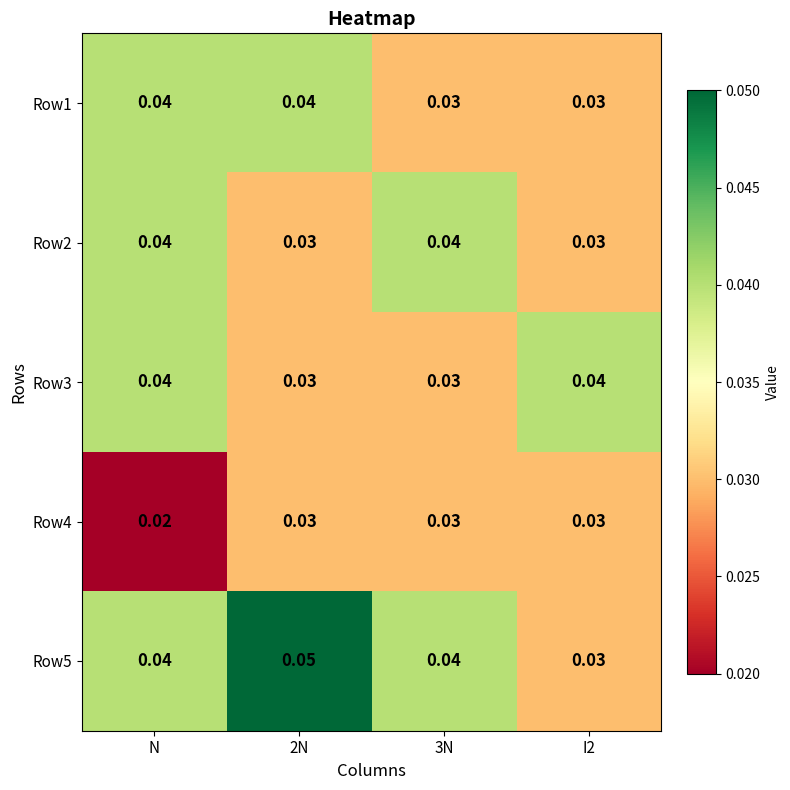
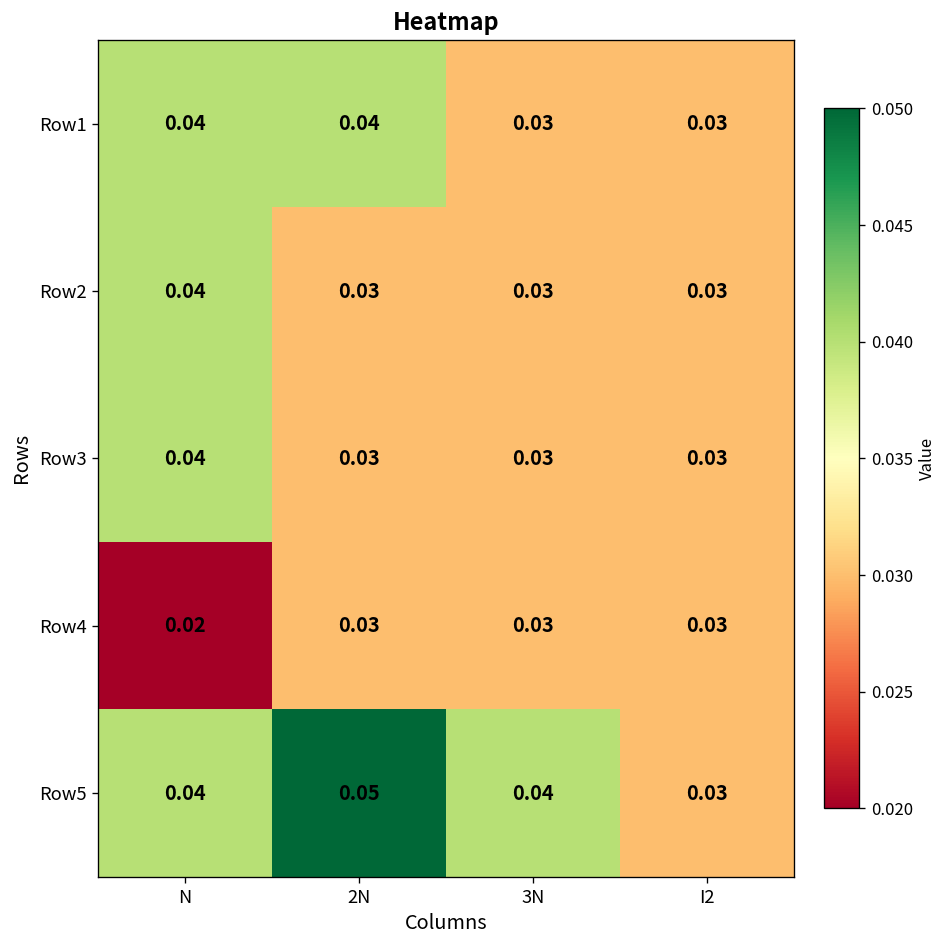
  {
    "Row1": {
      "N": 0.04,
      "2N": 0.04,
      "3N": 0.03,
      "I2": 0.03
    },
    "Row2": {
      "N": 0.04,
      "2N": 0.03,
-     "3N": 0.04,
+     "3N": 0.03,
      "I2": 0.03
    },
    "Row3": {
      "N": 0.04,
      "2N": 0.03,
      "3N": 0.03,
-     "I2": 0.04
+     "I2": 0.03
    },
    "Row4": {
      "N": 0.02,
      "2N": 0.03,
      "3N": 0.03,
      "I2": 0.03
    },
    "Row5": {
      "N": 0.04,
      "2N": 0.05,
      "3N": 0.04,
      "I2": 0.03
    }
  }
